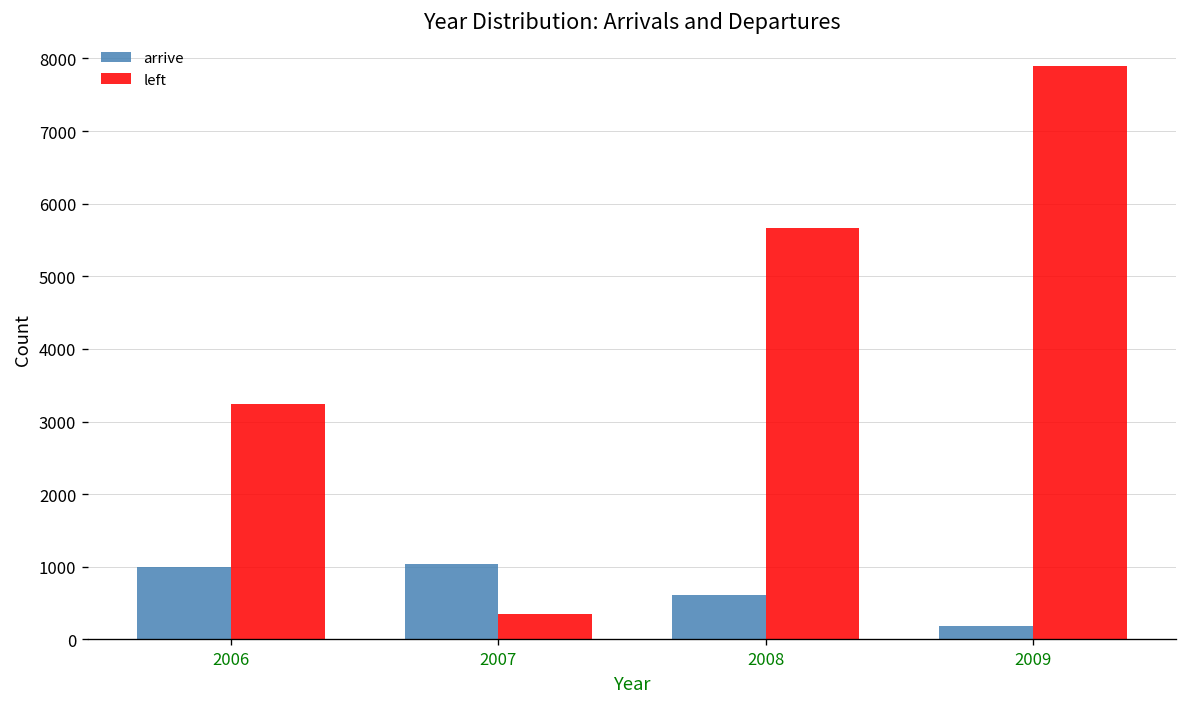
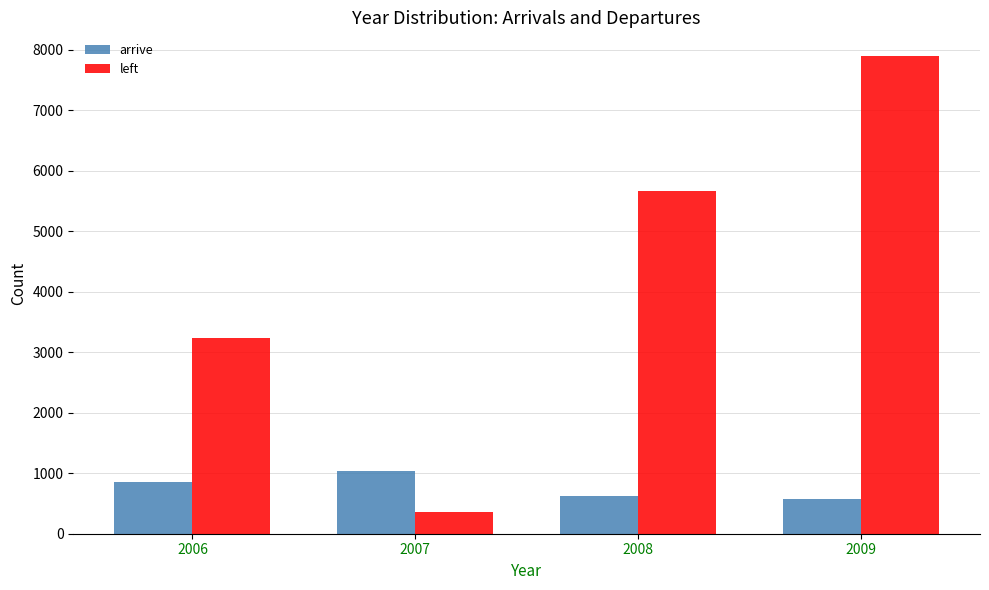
  {
    "arrive": {
-     "2006": 1000,
+     "2006": 900,
      "2007": 1000,
      "2008": 600,
-     "2009": 200
+     "2009": 600
    },
    "left": {
      "2006": 3200,
      "2007": 400,
      "2008": 5700,
      "2009": 7900
    }
  }
